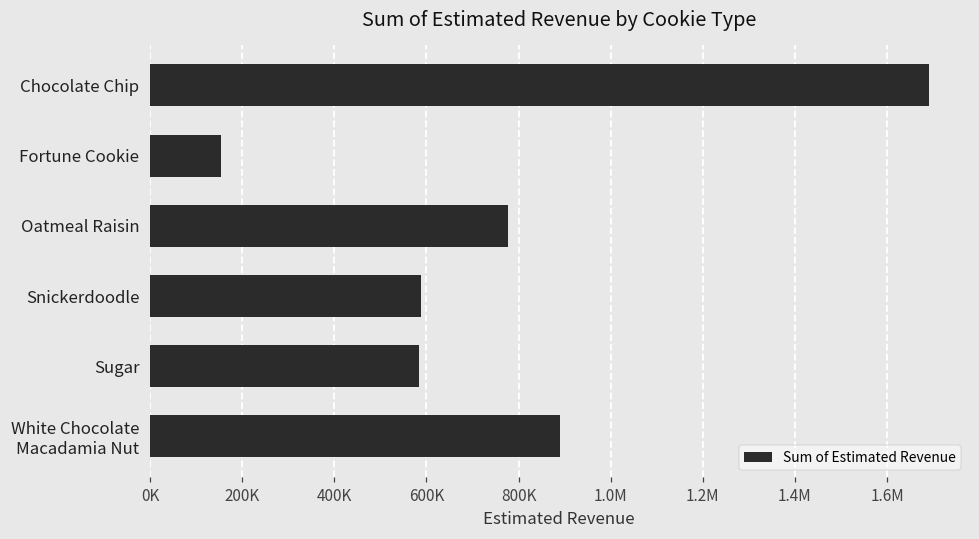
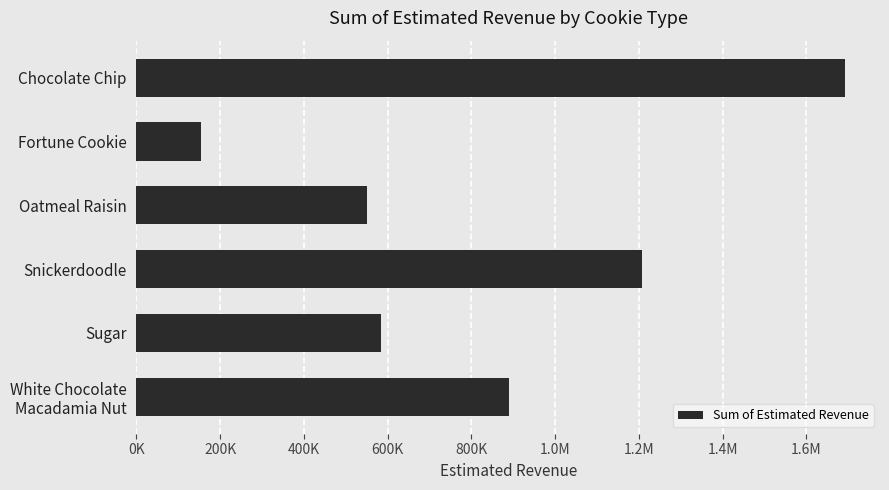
  {
    "Chocolate Chip": 1690000,
    "Fortune Cookie": 150000,
-   "Oatmeal Raisin": 780000,
-   "Snickerdoodle": 590000,
+   "Oatmeal Raisin": 550000,
+   "Snickerdoodle": 1210000,
    "Sugar": 580000,
    "White Chocolate Macadamia Nut": 890000
  }
